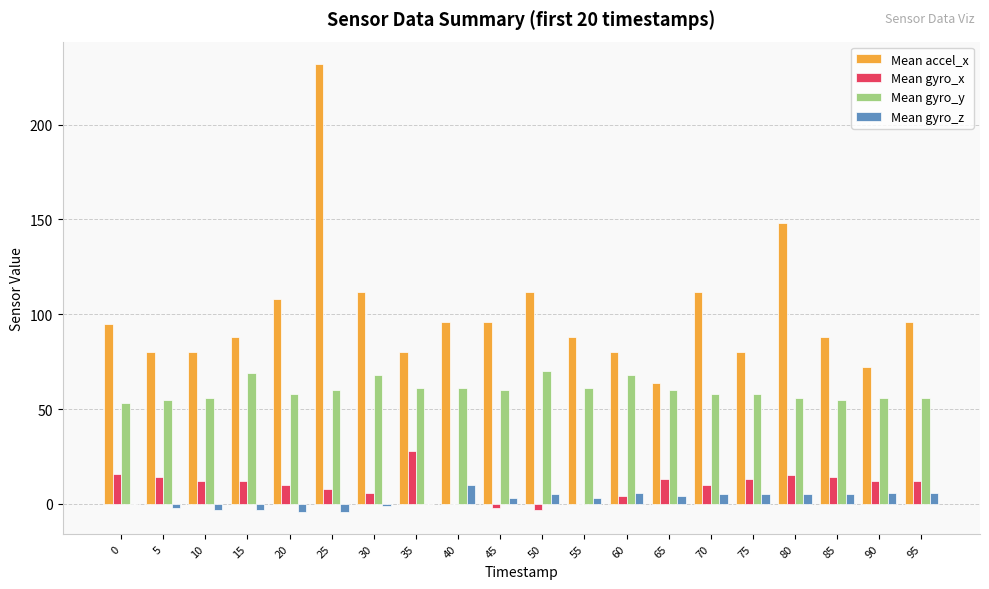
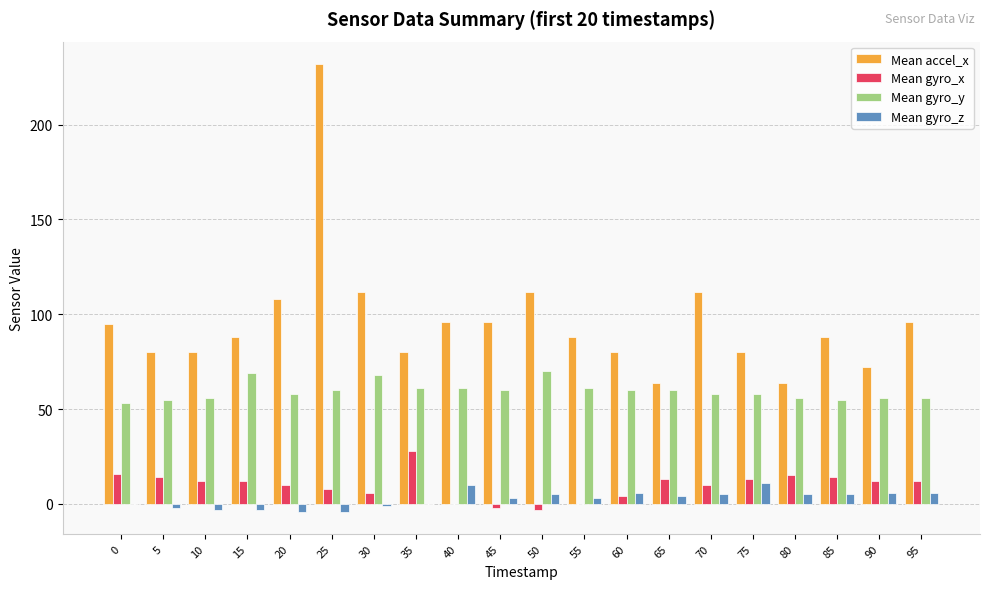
  {
    "Mean accel_x": {
      "0": 95,
      "5": 80,
      "10": 80,
      "15": 88,
      "20": 108,
      "25": 232,
      "30": 112,
      "35": 80,
      "40": 96,
      "45": 96,
      "50": 112,
      "55": 88,
      "60": 80,
      "65": 64,
      "70": 112,
      "75": 80,
-     "80": 148,
+     "80": 64,
      "85": 88,
      "90": 72,
      "95": 96
    },
    "Mean gyro_x": {
      "0": 16,
      "5": 14,
      "10": 12,
      "15": 12,
      "20": 10,
      "25": 8,
      "30": 6,
      "35": 28,
      "40": 0,
      "45": -2,
      "50": -3,
      "55": 0,
      "60": 4,
      "65": 13,
      "70": 10,
      "75": 13,
      "80": 15,
      "85": 14,
      "90": 12,
      "95": 12
    },
    "Mean gyro_y": {
      "0": 53,
      "5": 55,
      "10": 56,
      "15": 69,
      "20": 58,
      "25": 60,
      "30": 68,
      "35": 61,
      "40": 61,
      "45": 60,
      "50": 70,
      "55": 61,
-     "60": 68,
+     "60": 60,
      "65": 60,
      "70": 58,
      "75": 58,
      "80": 56,
      "85": 55,
      "90": 56,
      "95": 56
    },
    "Mean gyro_z": {
      "0": 0,
      "5": -2,
      "10": -3,
      "15": -3,
      "20": -4,
      "25": -4,
      "35": 0,
      "40": 10,
      "45": 3,
      "50": 5,
      "55": 3,
      "60": 6,
      "65": 4,
      "70": 5,
-     "75": 5,
+     "75": 11,
      "80": 5,
      "85": 5,
      "90": 6,
      "95": 6
    }
  }
